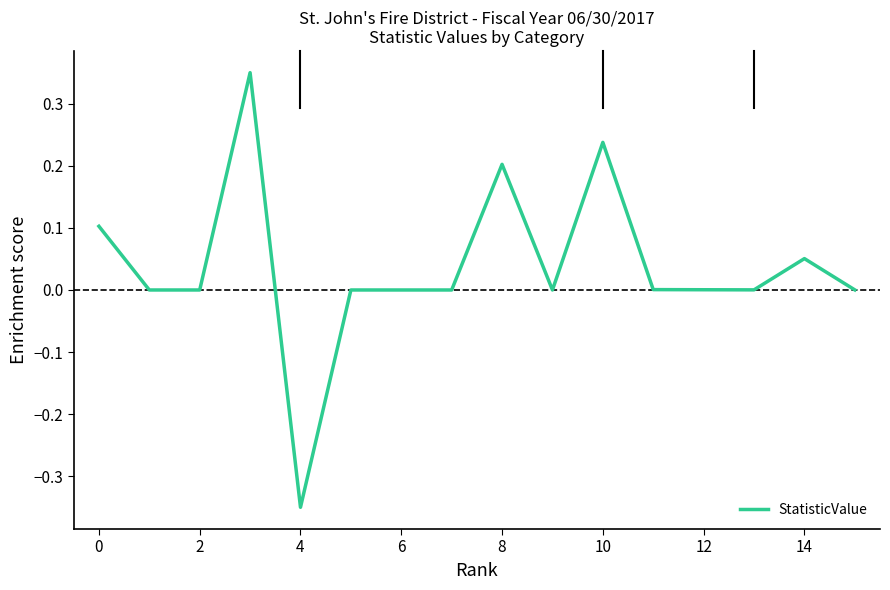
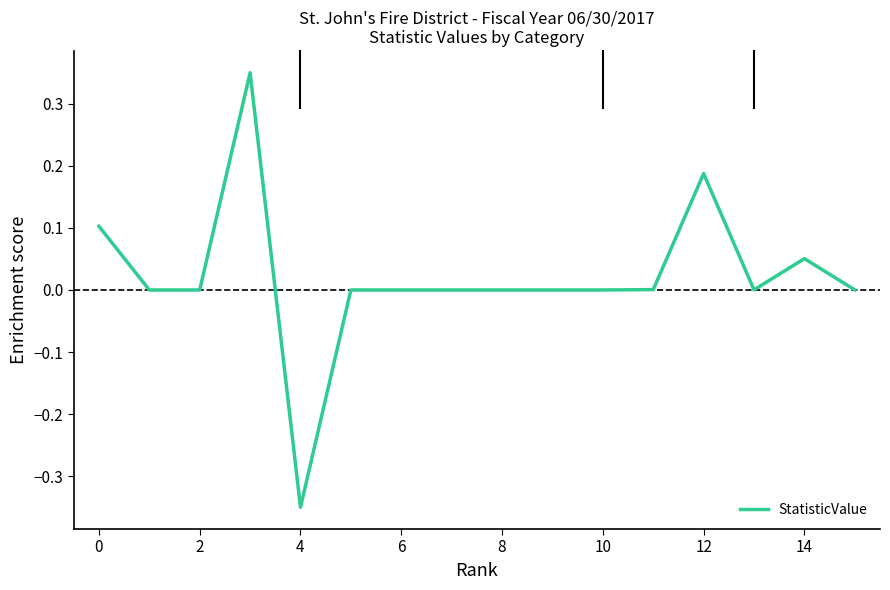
  {
    "0": 0.10,
    "2": 0.00,
    "4": -0.35,
    "6": 0.00,
-   "8": 0.20,
-   "10": 0.24,
-   "12": 0.00,
+   "8": 0.00,
+   "10": 0.00,
+   "12": 0.19,
    "14": 0.05
  }
